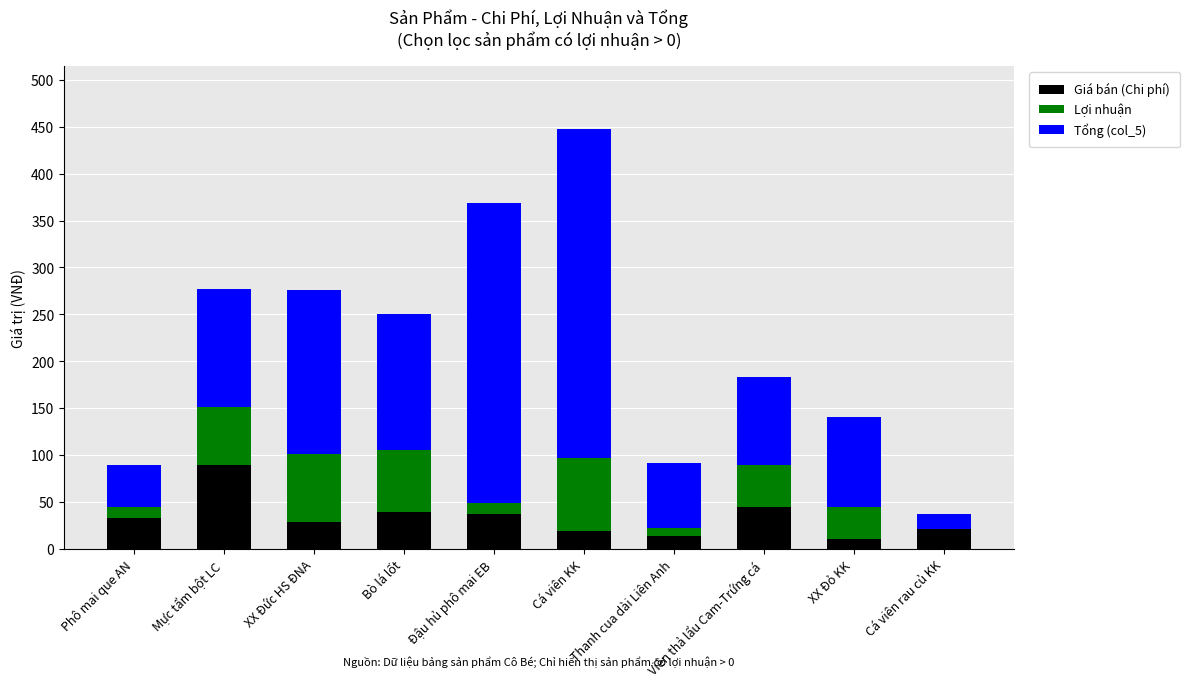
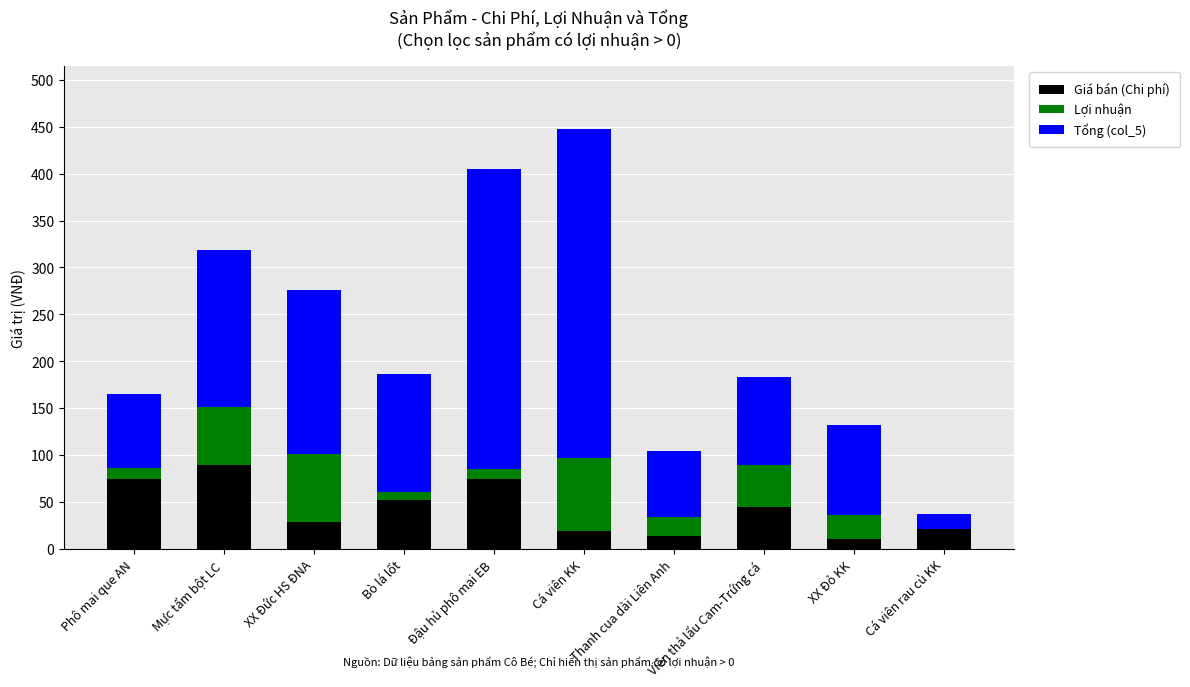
  {
    "Giá bán (Chi phí)": {
-     "Phô mai que AN": 30,
+     "Phô mai que AN": 70,
      "Mực tẩm bột LC": 90,
      "XX Đức HS ĐNA": 30,
-     "Bò lá lốt": 40,
-     "Đậu hủ phô mai EB": 40,
+     "Bò lá lốt": 50,
+     "Đậu hủ phô mai EB": 70,
      "Cá viên KK": 20,
      "Thanh cua dài Liên Anh": 10,
      "Viên thả lẩu Cam-Trứng cá": 40,
      "XX Đỏ KK": 10,
      "Cá viên rau củ KK": 20
    },
    "Lợi nhuận": {
      "Phô mai que AN": 10,
      "Mực tẩm bột LC": 60,
      "XX Đức HS ĐNA": 70,
-     "Bò lá lốt": 70,
+     "Bò lá lốt": 10,
      "Đậu hủ phô mai EB": 10,
      "Cá viên KK": 80,
-     "Thanh cua dài Liên Anh": 10,
+     "Thanh cua dài Liên Anh": 20,
      "Viên thả lẩu Cam-Trứng cá": 50,
-     "XX Đỏ KK": 34,
+     "XX Đỏ KK": 25,
      "Cá viên rau củ KK": 0
    },
    "Tổng (col_5)": {
-     "Phô mai que AN": 50,
-     "Mực tẩm bột LC": 130,
+     "Phô mai que AN": 80,
+     "Mực tẩm bột LC": 170,
      "XX Đức HS ĐNA": 180,
-     "Bò lá lốt": 150,
+     "Bò lá lốt": 130,
      "Đậu hủ phô mai EB": 320,
      "Cá viên KK": 350,
      "Thanh cua dài Liên Anh": 70,
      "Viên thả lẩu Cam-Trứng cá": 90,
      "XX Đỏ KK": 100,
      "Cá viên rau củ KK": 20
    }
  }
